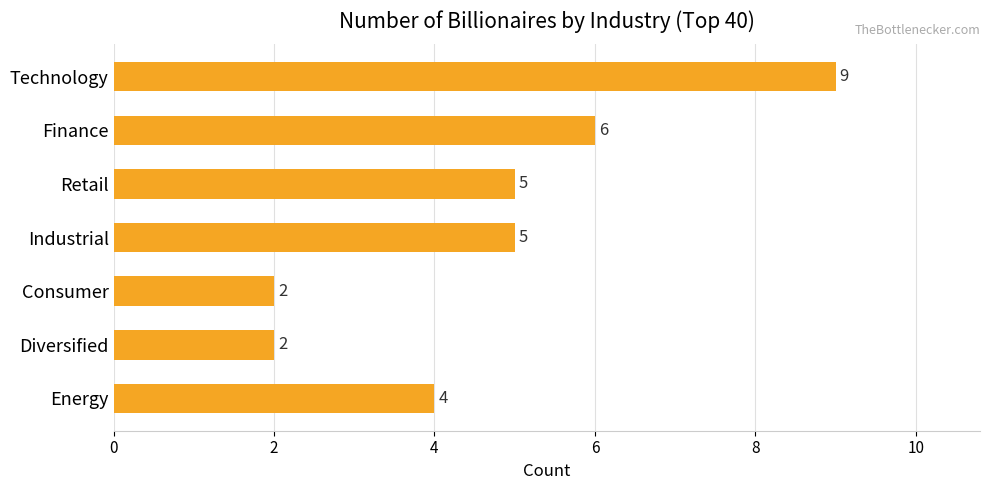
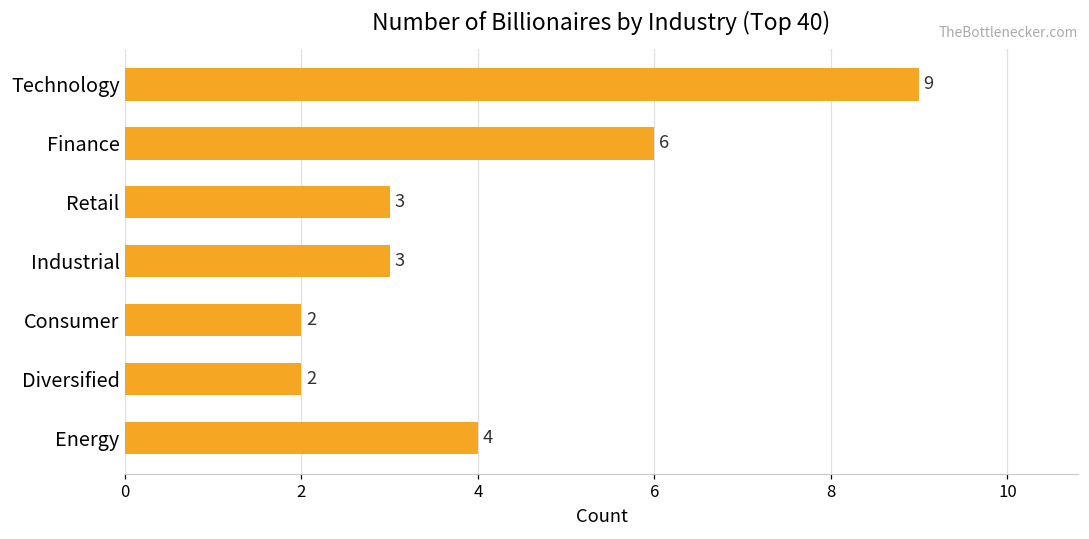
  {
    "Technology": 9,
    "Finance": 6,
-   "Retail": 5,
-   "Industrial": 5,
+   "Retail": 3,
+   "Industrial": 3,
    "Consumer": 2,
    "Diversified": 2,
    "Energy": 4
  }
